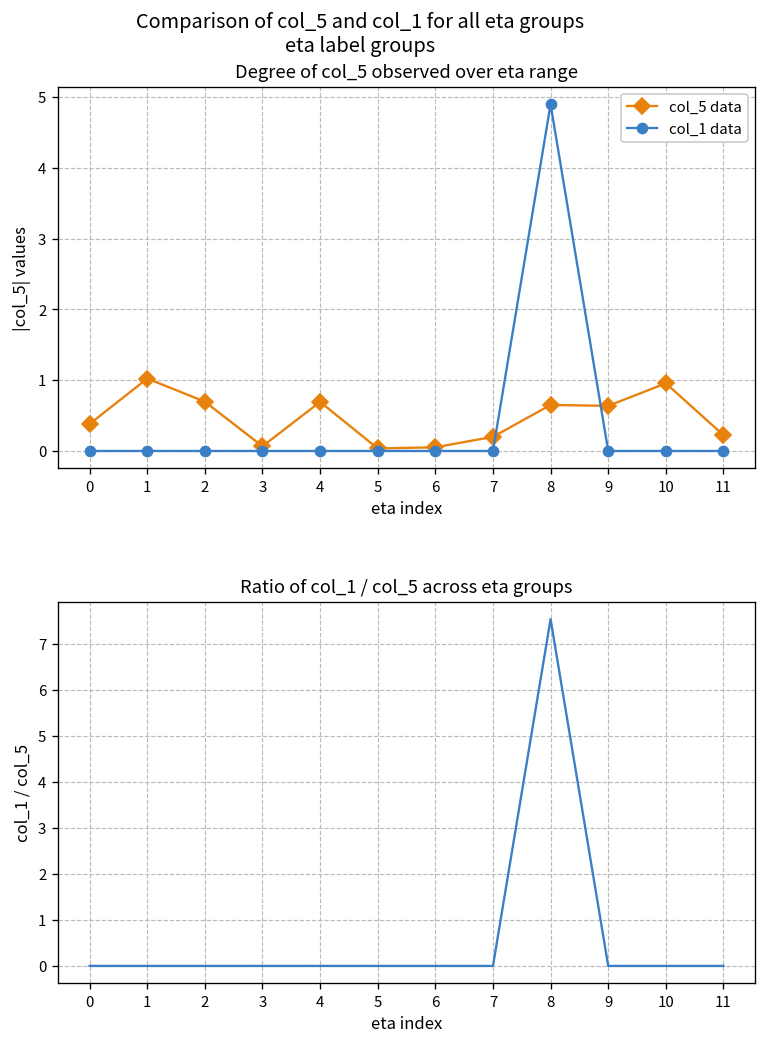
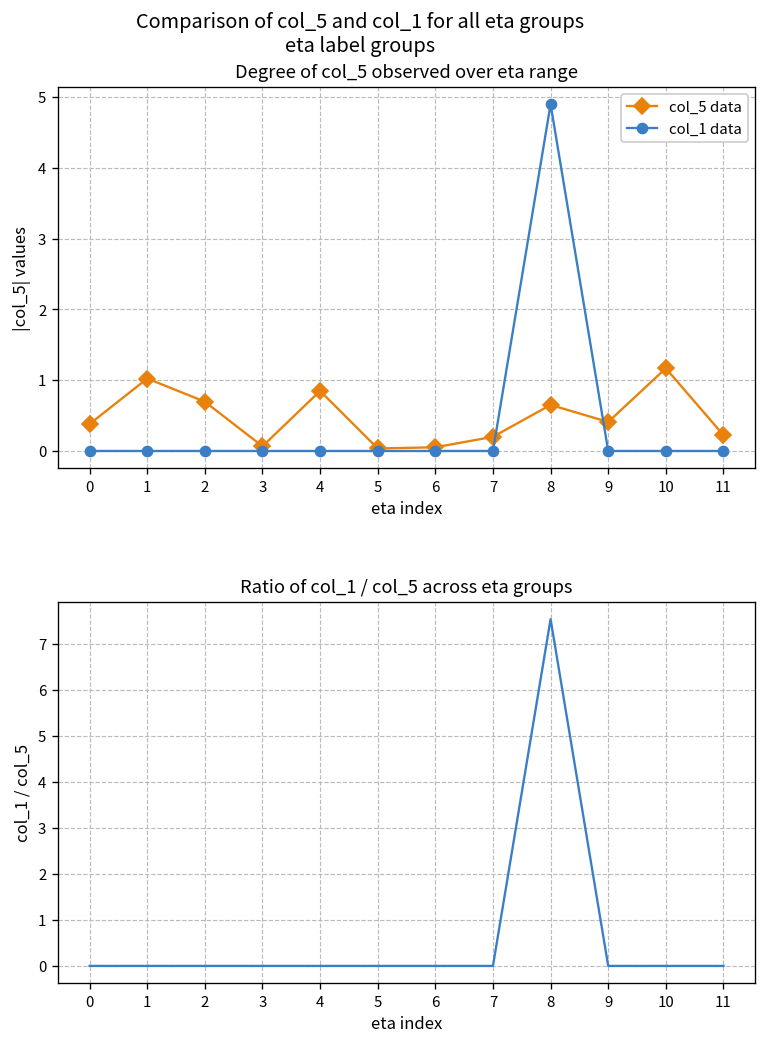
  {
    "Degree of col_5 observed over eta range": {
      "col_5 data": {
        "0": 0.4,
        "1": 1.0,
        "2": 0.7,
        "3": 0.1,
-       "4": 0.7,
+       "4": 0.8,
        "6": 0.1,
        "7": 0.2,
        "8": 0.7,
-       "9": 0.6,
-       "10": 1.0,
+       "9": 0.4,
+       "10": 1.2,
        "11": 0.2
      },
      "col_1 data": {
        "0": 0.0,
        "1": 0.0,
        "2": 0.0,
        "3": 0.0,
        "4": 0.0,
        "6": 0.0,
        "7": 0.0,
        "8": 4.9,
        "9": 0.0,
        "10": 0.0,
        "11": 0.0
      }
    },
    "Ratio of col_1 / col_5 across eta groups": {
      "0": 0.0,
      "1": 0.0,
      "2": 0.0,
      "3": 0.0,
      "4": 0.0,
      "5": 0.0,
      "6": 0.0,
      "7": 0.0,
      "8": 7.5,
      "9": 0.0,
      "10": 0.0,
      "11": 0.0
    }
  }
